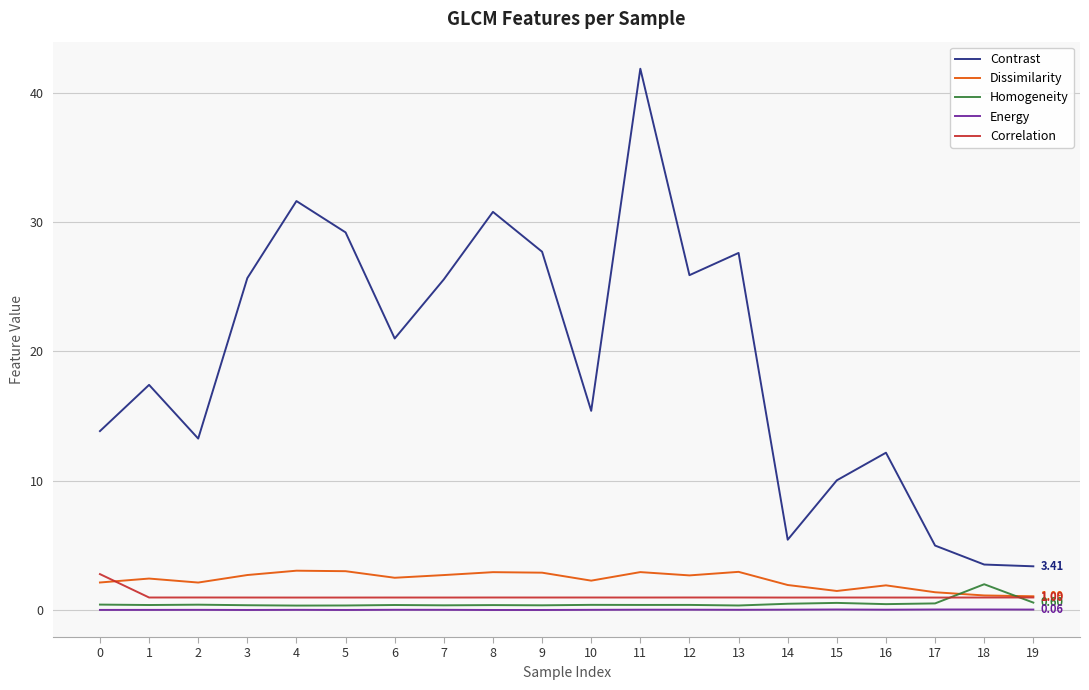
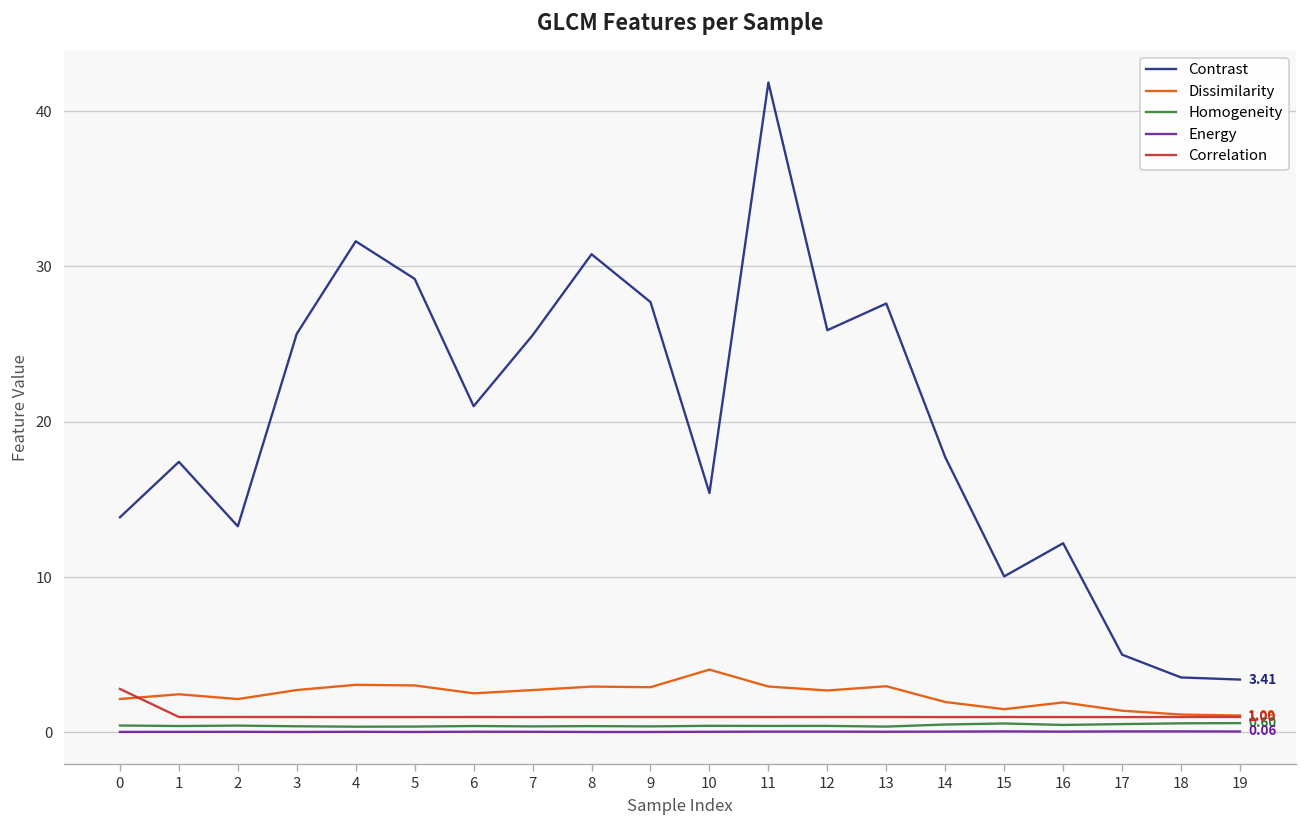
  {
    "Contrast": {
      "0": 13.9,
      "1": 17.4,
      "2": 13.3,
      "3": 25.7,
      "4": 31.6,
      "5": 29.2,
      "6": 21.0,
      "7": 25.6,
      "8": 30.8,
      "9": 27.7,
      "10": 15.4,
      "11": 41.8,
      "12": 25.9,
      "13": 27.6,
-     "14": 5.5,
+     "14": 17.7,
      "15": 10.0,
      "16": 12.2,
      "17": 5.0,
      "18": 3.5
    },
    "Dissimilarity": {
      "0": 2.2,
      "1": 2.5,
      "2": 2.2,
      "3": 2.7,
      "4": 3.1,
      "5": 3.0,
      "6": 2.5,
      "7": 2.7,
      "8": 3.0,
      "9": 2.9,
-     "10": 2.3,
+     "10": 4.0,
      "11": 3.0,
      "12": 2.7,
      "13": 3.0,
      "14": 2.0,
      "15": 1.5,
      "16": 1.9,
      "17": 1.4
    },
    "Homogeneity": {
      "0": 0.4,
      "1": 0.4,
      "2": 0.4,
      "3": 0.4,
      "4": 0.4,
      "5": 0.4,
      "6": 0.4,
      "7": 0.4,
      "8": 0.4,
      "9": 0.4,
      "10": 0.4,
      "11": 0.4,
      "12": 0.4,
      "13": 0.4,
      "14": 0.5,
      "15": 0.6,
      "16": 0.5,
      "17": 0.5,
-     "18": 2.0
+     "18": 0.6
    },
    "Energy": {
      "0": 0.0,
      "1": 0.0,
      "2": 0.0,
      "3": 0.0,
      "4": 0.0,
      "5": 0.0,
      "6": 0.0,
      "7": 0.0,
      "8": 0.0,
      "9": 0.0,
      "10": 0.0,
      "11": 0.1,
      "12": 0.1,
      "13": 0.0,
      "14": 0.1,
      "15": 0.1,
      "16": 0.1,
      "17": 0.1,
      "18": 0.1
    },
    "Correlation": {
      "0": 2.8,
      "1": 1.0,
      "2": 1.0,
      "3": 1.0,
      "4": 1.0,
      "5": 1.0,
      "6": 1.0,
      "7": 1.0,
      "8": 1.0,
      "9": 1.0,
      "10": 1.0,
      "11": 1.0,
      "12": 1.0,
      "13": 1.0,
      "14": 1.0,
      "15": 1.0,
      "16": 1.0,
      "17": 1.0
    }
  }
